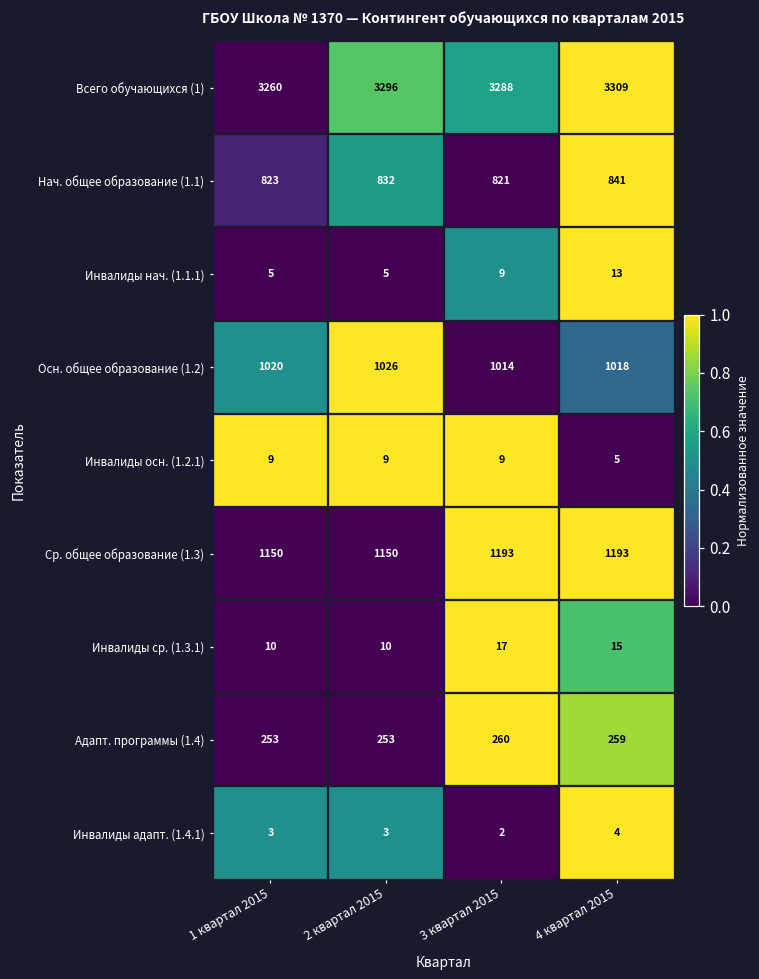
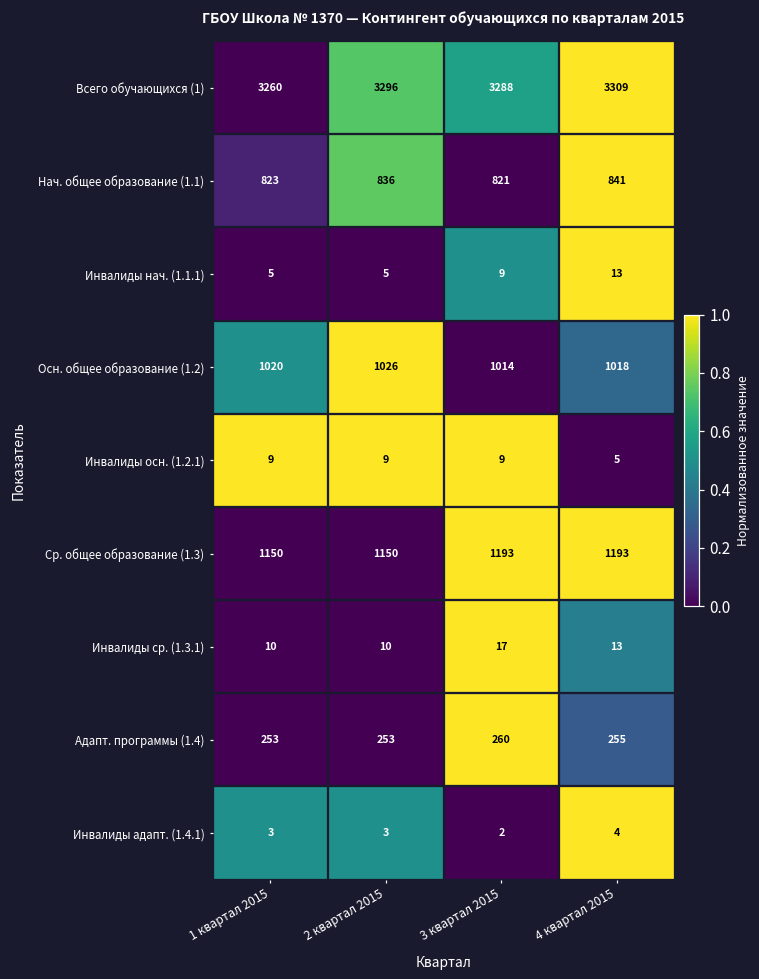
  {
    "Всего обучающихся (1)": {
      "1 квартал 2015": 3260,
      "2 квартал 2015": 3296,
      "3 квартал 2015": 3288,
      "4 квартал 2015": 3309
    },
    "Нач. общее образование (1.1)": {
      "1 квартал 2015": 823,
-     "2 квартал 2015": 832,
+     "2 квартал 2015": 836,
      "3 квартал 2015": 821,
      "4 квартал 2015": 841
    },
    "Инвалиды нач. (1.1.1)": {
      "1 квартал 2015": 5,
      "2 квартал 2015": 5,
      "3 квартал 2015": 9,
      "4 квартал 2015": 13
    },
    "Осн. общее образование (1.2)": {
      "1 квартал 2015": 1020,
      "2 квартал 2015": 1026,
      "3 квартал 2015": 1014,
      "4 квартал 2015": 1018
    },
    "Инвалиды осн. (1.2.1)": {
      "1 квартал 2015": 9,
      "2 квартал 2015": 9,
      "3 квартал 2015": 9,
      "4 квартал 2015": 5
    },
    "Ср. общее образование (1.3)": {
      "1 квартал 2015": 1150,
      "2 квартал 2015": 1150,
      "3 квартал 2015": 1193,
      "4 квартал 2015": 1193
    },
    "Инвалиды ср. (1.3.1)": {
      "1 квартал 2015": 10,
      "2 квартал 2015": 10,
      "3 квартал 2015": 17,
-     "4 квартал 2015": 15
+     "4 квартал 2015": 13
    },
    "Адапт. программы (1.4)": {
      "1 квартал 2015": 253,
      "2 квартал 2015": 253,
      "3 квартал 2015": 260,
-     "4 квартал 2015": 259
+     "4 квартал 2015": 255
    },
    "Инвалиды адапт. (1.4.1)": {
      "1 квартал 2015": 3,
      "2 квартал 2015": 3,
      "3 квартал 2015": 2,
      "4 квартал 2015": 4
    }
  }
